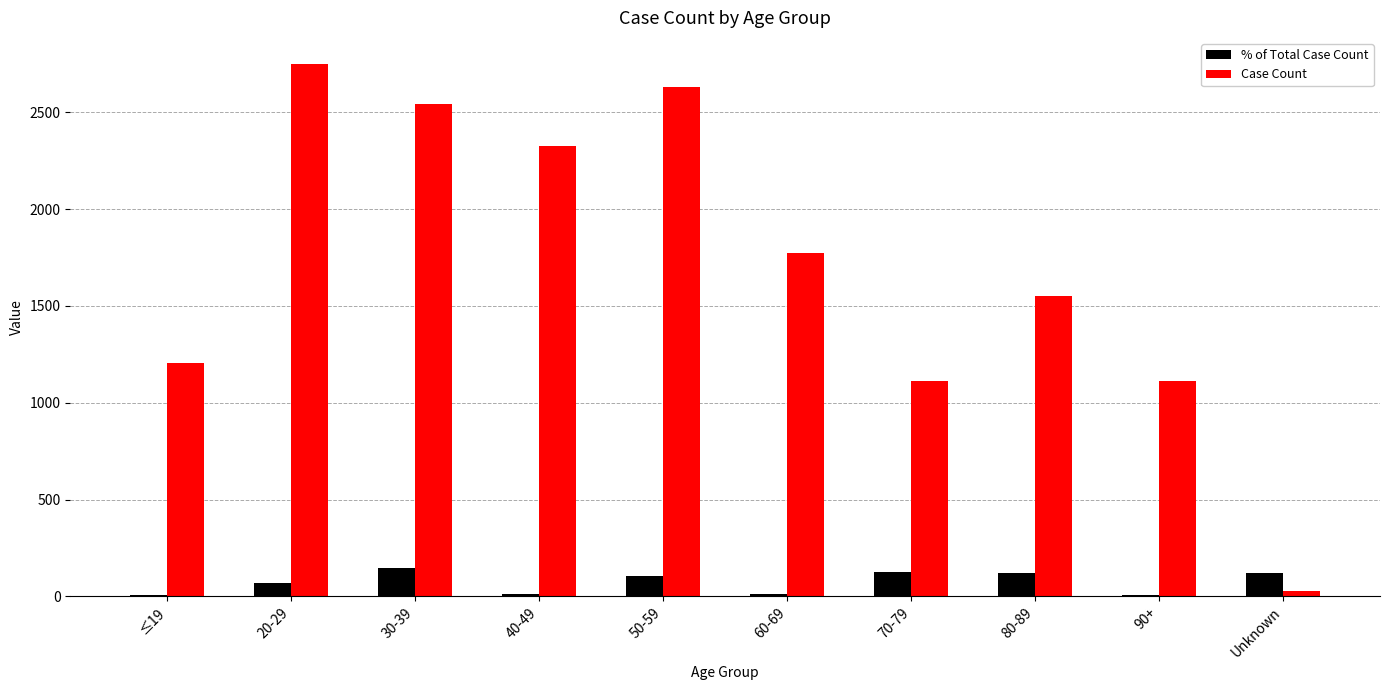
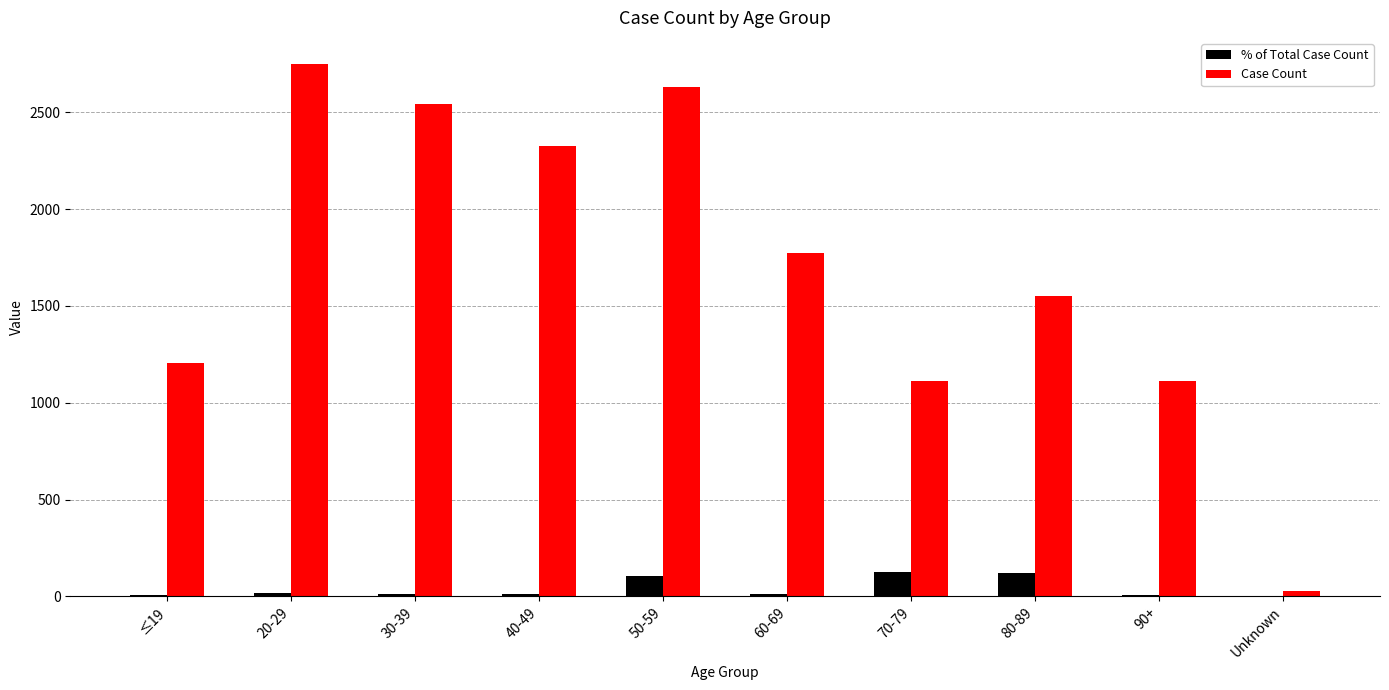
  {
    "% of Total Case Count": {
-     "20-29": 70,
-     "30-39": 150,
+     "20-29": 20,
+     "30-39": 10,
      "40-49": 10,
      "50-59": 100,
      "70-79": 130,
      "80-89": 120,
-     "Unknown": 120
+     "Unknown": 0
    },
    "Case Count": {
      "≤19": 1210,
      "20-29": 2750,
      "30-39": 2540,
      "40-49": 2330,
      "50-59": 2630,
      "60-69": 1770,
      "70-79": 1110,
      "80-89": 1550,
      "90+": 1110,
      "Unknown": 30
    }
  }
